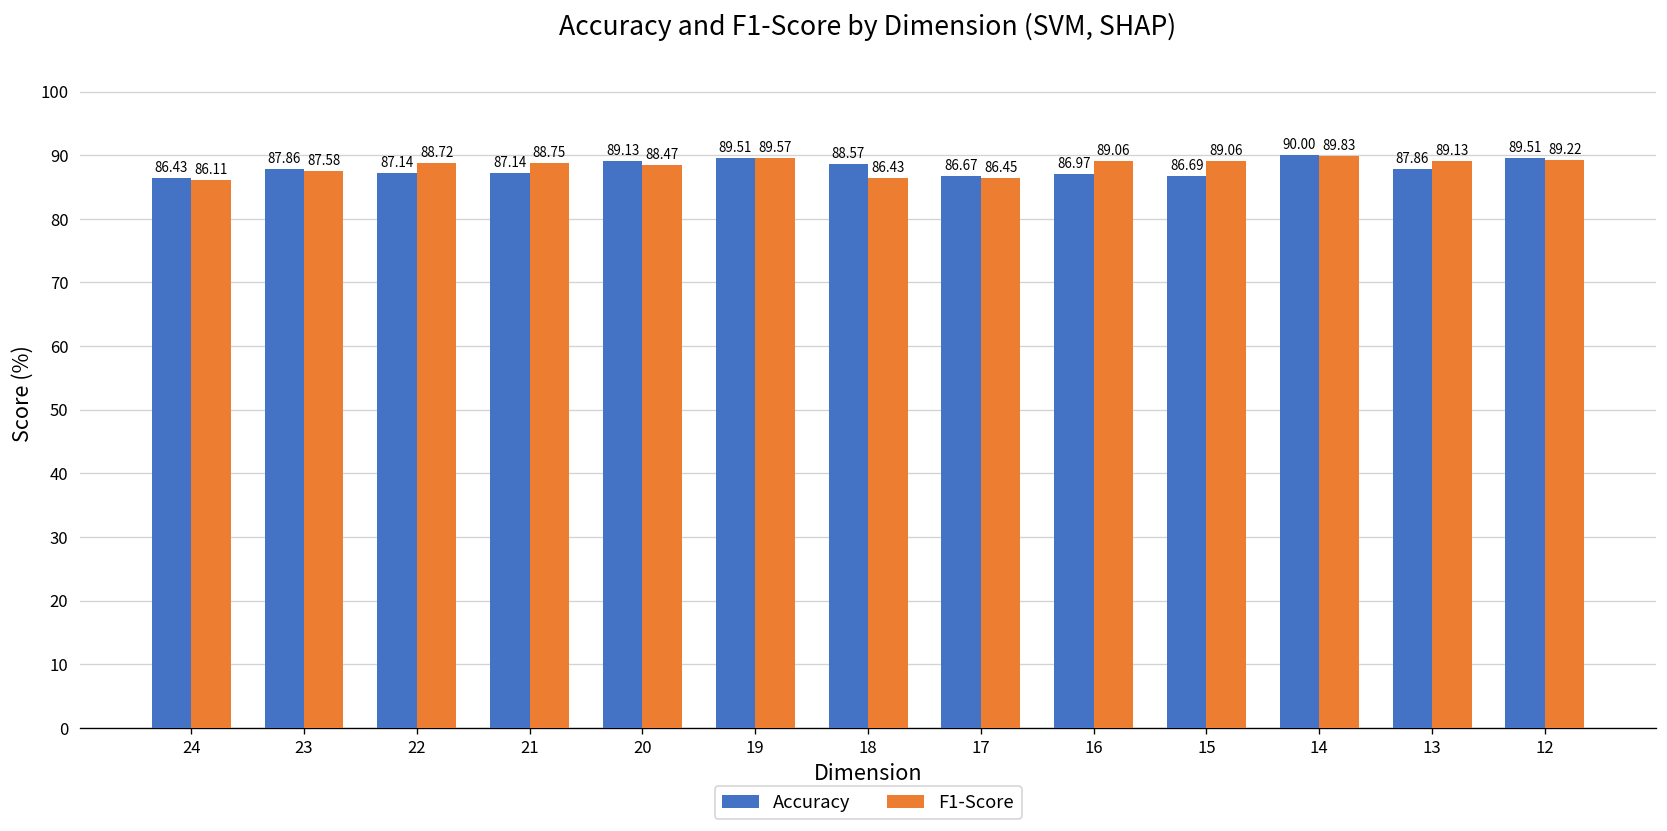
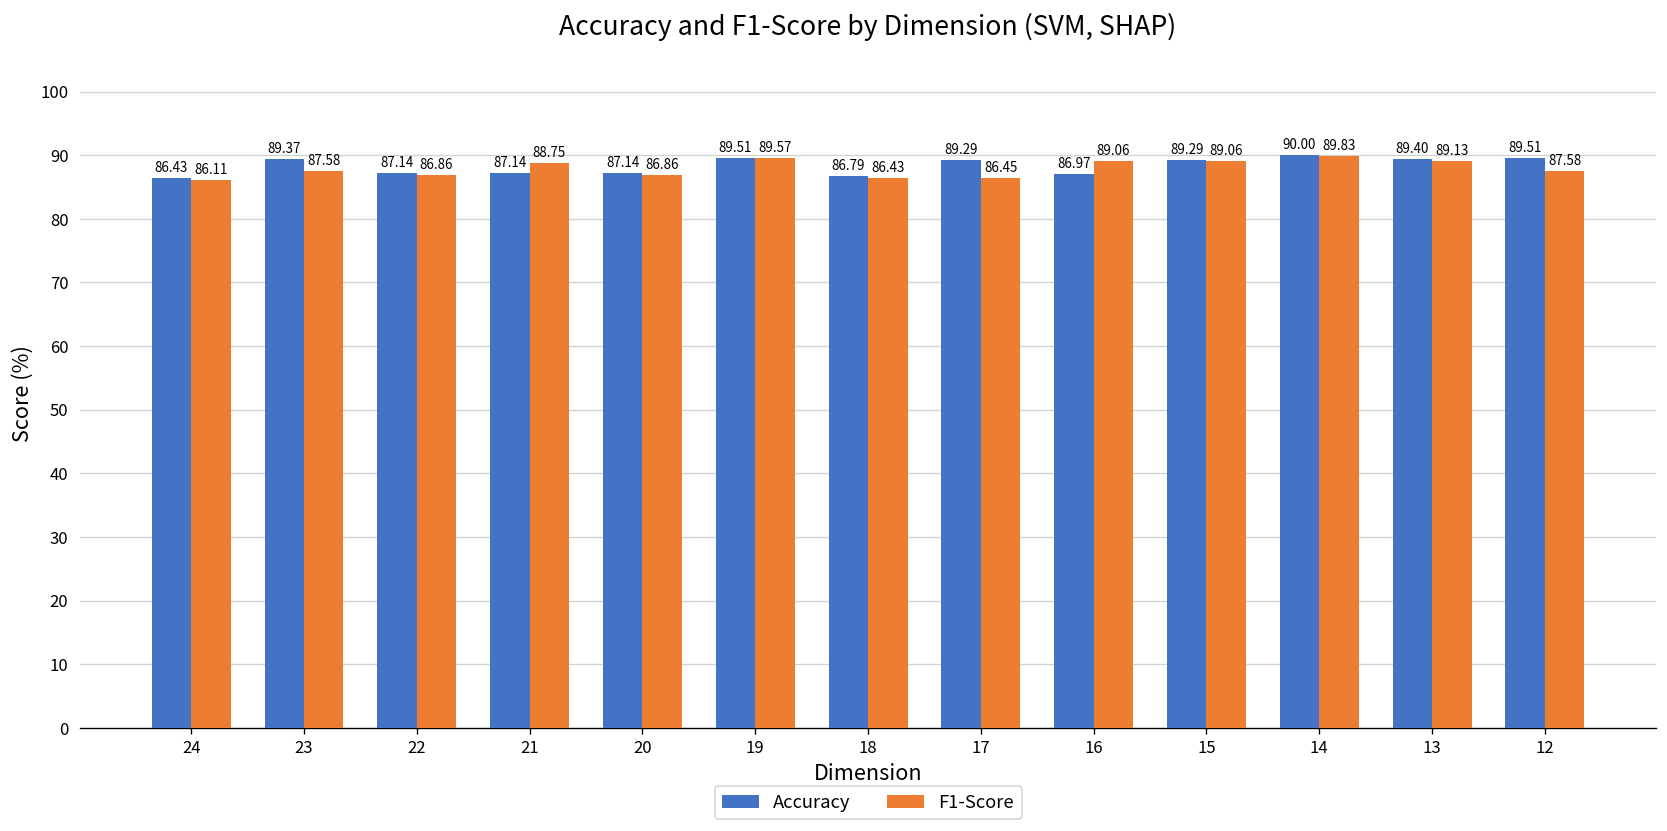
  {
    "Accuracy": {
      "24": 86.43,
-     "23": 87.86,
+     "23": 89.37,
      "22": 87.14,
      "21": 87.14,
-     "20": 89.13,
+     "20": 87.14,
      "19": 89.51,
-     "18": 88.57,
-     "17": 86.67,
+     "18": 86.79,
+     "17": 89.29,
      "16": 86.97,
-     "15": 86.69,
+     "15": 89.29,
      "14": 90.00,
-     "13": 87.86,
+     "13": 89.40,
      "12": 89.51
    },
    "F1-Score": {
      "24": 86.11,
      "23": 87.58,
-     "22": 88.72,
+     "22": 86.86,
      "21": 88.75,
-     "20": 88.47,
+     "20": 86.86,
      "19": 89.57,
      "18": 86.43,
      "17": 86.45,
      "16": 89.06,
      "15": 89.06,
      "14": 89.83,
      "13": 89.13,
-     "12": 89.22
+     "12": 87.58
    }
  }
